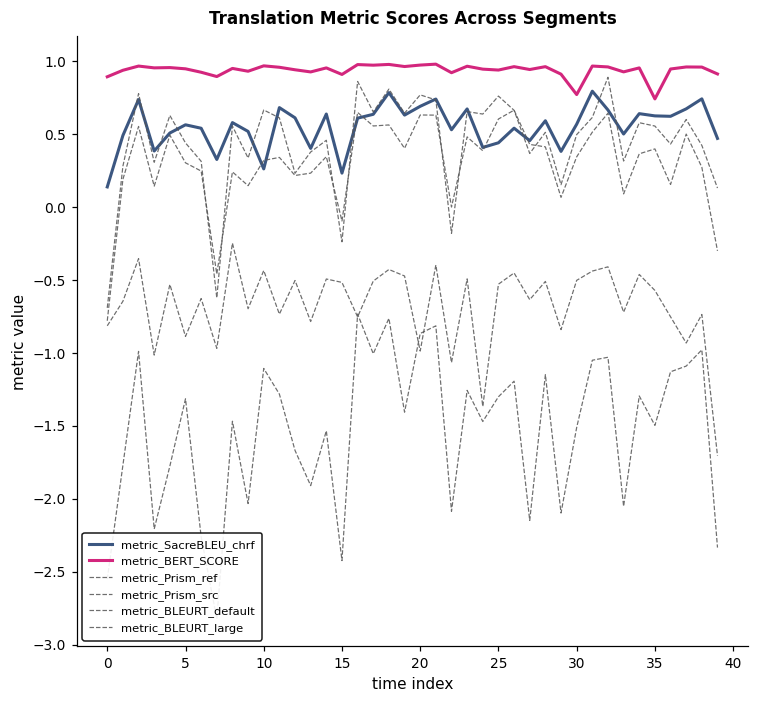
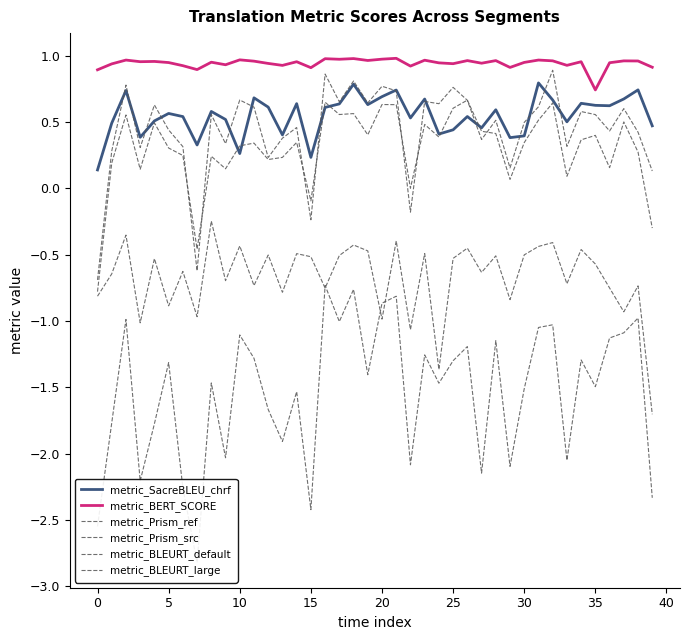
  {
    "metric_SacreBLEU_chrf": {
      "0": 0.14,
      "5": 0.57,
      "10": 0.26,
      "15": 0.23,
      "20": 0.69,
      "25": 0.44,
-     "30": 0.57,
+     "30": 0.40,
      "35": 0.63
    },
    "metric_BERT_SCORE": {
      "0": 0.89,
      "5": 0.95,
      "10": 0.97,
      "15": 0.91,
      "20": 0.97,
      "25": 0.94,
-     "30": 0.77,
+     "30": 0.95,
      "35": 0.74
    }
  }
